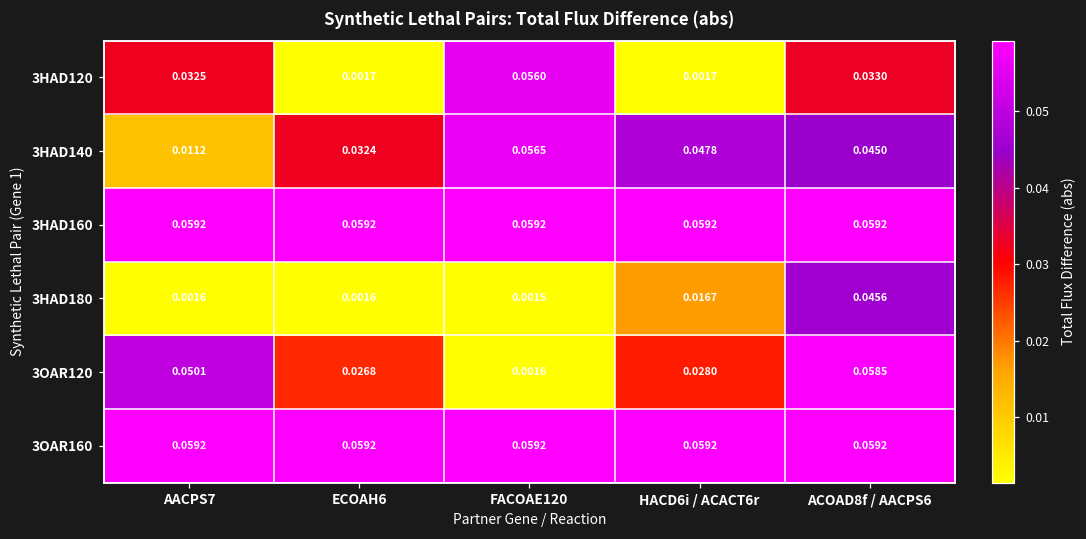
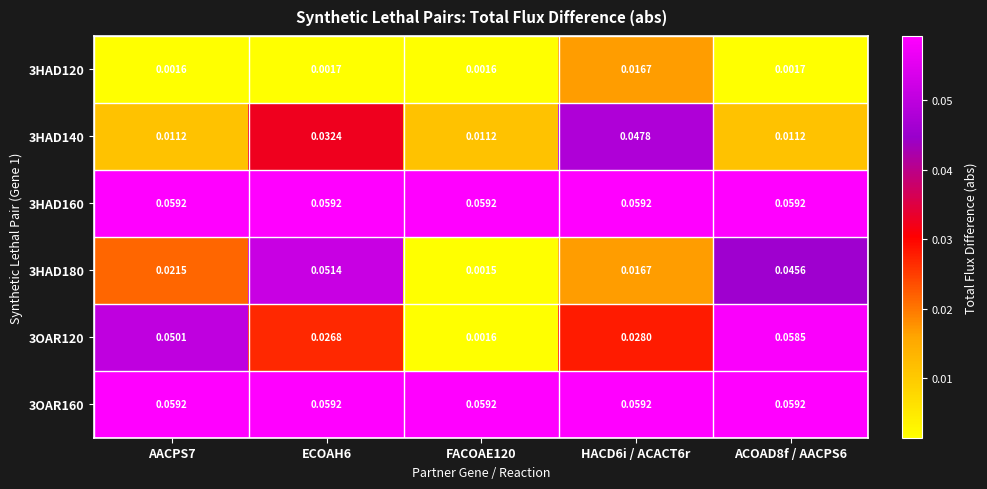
  {
    "3HAD120": {
-     "AACPS7": 0.0325,
+     "AACPS7": 0.0016,
      "ECOAH6": 0.0017,
-     "FACOAE120": 0.0560,
-     "HACD6i / ACACT6r": 0.0017,
-     "ACOAD8f / AACPS6": 0.0330
+     "FACOAE120": 0.0016,
+     "HACD6i / ACACT6r": 0.0167,
+     "ACOAD8f / AACPS6": 0.0017
    },
    "3HAD140": {
      "AACPS7": 0.0112,
      "ECOAH6": 0.0324,
-     "FACOAE120": 0.0565,
+     "FACOAE120": 0.0112,
      "HACD6i / ACACT6r": 0.0478,
-     "ACOAD8f / AACPS6": 0.0450
+     "ACOAD8f / AACPS6": 0.0112
    },
    "3HAD160": {
      "AACPS7": 0.0592,
      "ECOAH6": 0.0592,
      "FACOAE120": 0.0592,
      "HACD6i / ACACT6r": 0.0592,
      "ACOAD8f / AACPS6": 0.0592
    },
    "3HAD180": {
-     "AACPS7": 0.0016,
-     "ECOAH6": 0.0016,
+     "AACPS7": 0.0215,
+     "ECOAH6": 0.0514,
      "FACOAE120": 0.0015,
      "HACD6i / ACACT6r": 0.0167,
      "ACOAD8f / AACPS6": 0.0456
    },
    "3OAR120": {
      "AACPS7": 0.0501,
      "ECOAH6": 0.0268,
      "FACOAE120": 0.0016,
      "HACD6i / ACACT6r": 0.0280,
      "ACOAD8f / AACPS6": 0.0585
    },
    "3OAR160": {
      "AACPS7": 0.0592,
      "ECOAH6": 0.0592,
      "FACOAE120": 0.0592,
      "HACD6i / ACACT6r": 0.0592,
      "ACOAD8f / AACPS6": 0.0592
    }
  }
